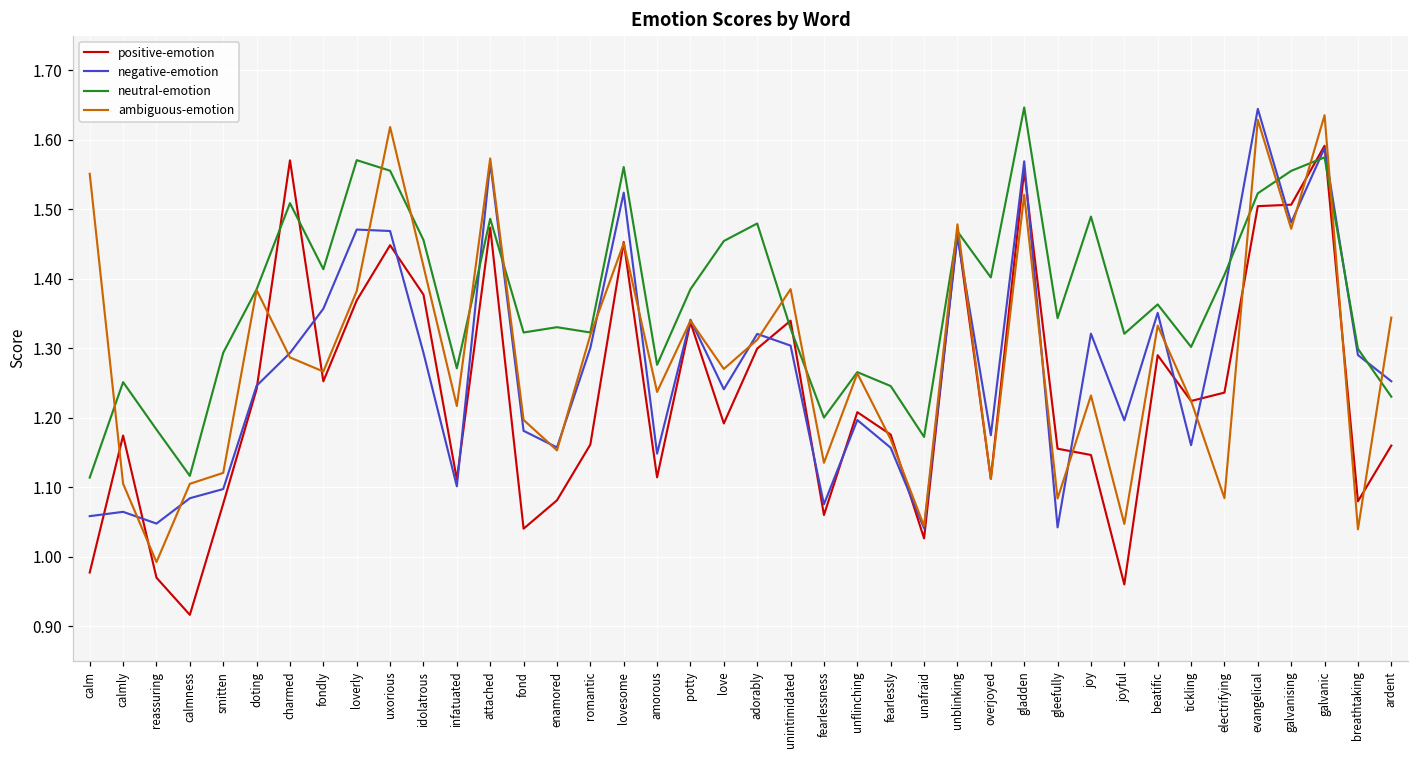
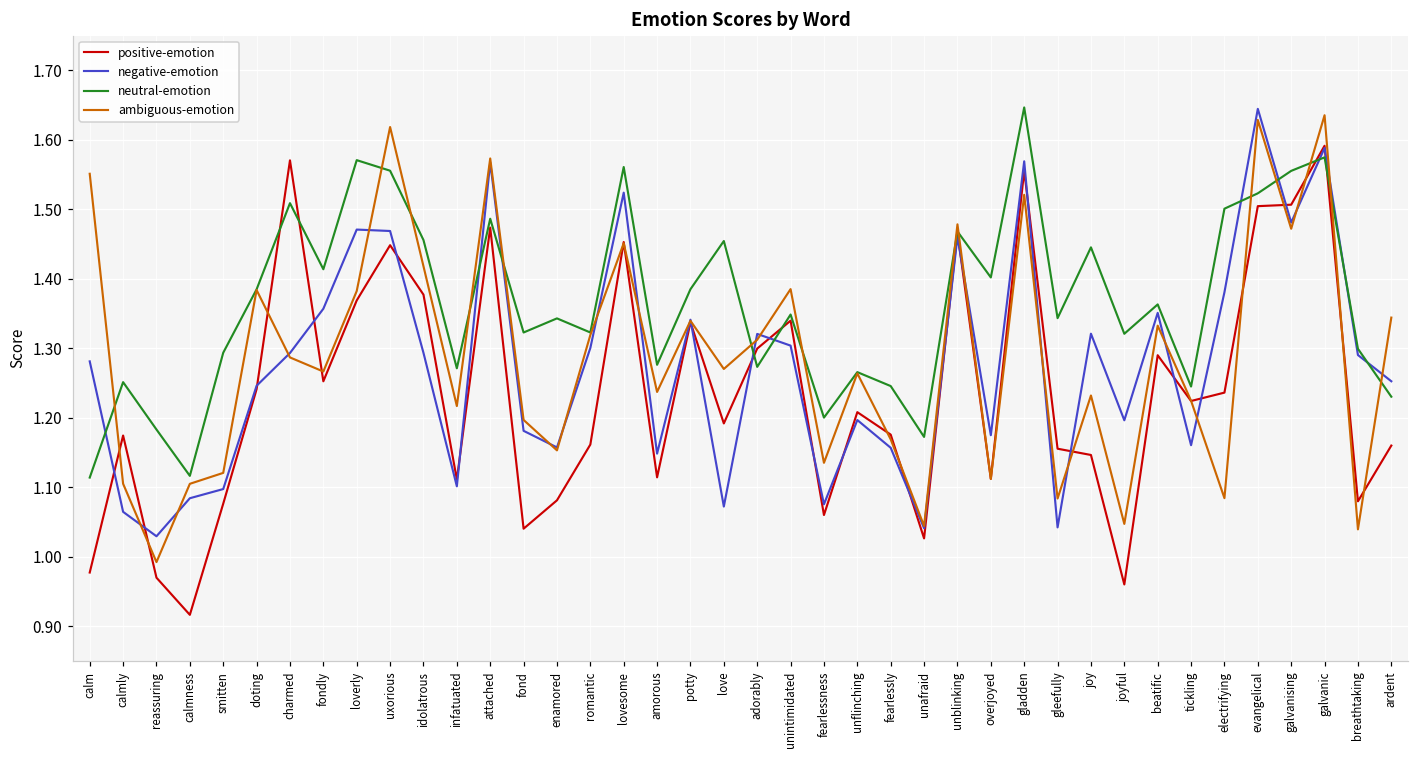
  {
    "positive-emotion": {
      "calm": 0.98,
      "calmly": 1.17,
      "reassuring": 0.97,
      "calmness": 0.92,
      "smitten": 1.08,
      "doting": 1.24,
      "charmed": 1.57,
      "fondly": 1.25,
      "loverly": 1.37,
      "uxorious": 1.45,
      "idolatrous": 1.38,
      "infatuated": 1.11,
      "attached": 1.47,
      "fond": 1.04,
      "enamored": 1.08,
      "romantic": 1.16,
      "amorous": 1.11,
      "love": 1.19,
      "adorably": 1.30,
      "unintimidated": 1.34,
      "fearlessness": 1.06,
      "unflinching": 1.21,
      "fearlessly": 1.18,
      "unafraid": 1.03,
      "gladden": 1.56,
      "gleefully": 1.16,
      "joy": 1.15,
      "joyful": 0.96,
      "beatific": 1.29,
      "electrifying": 1.24,
      "evangelical": 1.50,
      "galvanising": 1.51,
      "breathtaking": 1.08,
      "ardent": 1.16
    },
    "negative-emotion": {
-     "calm": 1.06,
+     "calm": 1.28,
      "calmly": 1.06,
-     "reassuring": 1.05,
+     "reassuring": 1.03,
      "calmness": 1.08,
      "smitten": 1.10,
      "doting": 1.25,
      "charmed": 1.29,
      "fondly": 1.36,
      "loverly": 1.47,
      "uxorious": 1.47,
      "idolatrous": 1.29,
      "infatuated": 1.10,
      "attached": 1.57,
      "fond": 1.18,
      "enamored": 1.16,
      "romantic": 1.30,
      "lovesome": 1.52,
      "amorous": 1.15,
-     "love": 1.24,
+     "love": 1.07,
      "adorably": 1.32,
      "unintimidated": 1.30,
      "fearlessness": 1.08,
      "unflinching": 1.20,
      "fearlessly": 1.16,
      "unblinking": 1.46,
      "overjoyed": 1.17,
      "gladden": 1.57,
      "gleefully": 1.04,
      "joy": 1.32,
      "joyful": 1.20,
      "beatific": 1.35,
      "tickling": 1.16,
      "electrifying": 1.38,
      "evangelical": 1.64,
      "galvanising": 1.48,
      "breathtaking": 1.29,
      "ardent": 1.25
    },
    "neutral-emotion": {
      "calm": 1.11,
      "calmly": 1.25,
      "reassuring": 1.18,
      "calmness": 1.12,
      "smitten": 1.29,
      "charmed": 1.51,
      "fondly": 1.41,
      "loverly": 1.57,
      "uxorious": 1.56,
      "idolatrous": 1.46,
      "infatuated": 1.27,
      "attached": 1.49,
      "fond": 1.32,
-     "enamored": 1.33,
+     "enamored": 1.34,
      "lovesome": 1.56,
      "amorous": 1.28,
      "potty": 1.39,
      "love": 1.45,
-     "adorably": 1.48,
-     "unintimidated": 1.33,
+     "adorably": 1.27,
+     "unintimidated": 1.35,
      "fearlessness": 1.20,
      "fearlessly": 1.25,
      "unafraid": 1.17,
      "overjoyed": 1.40,
      "gladden": 1.65,
      "gleefully": 1.34,
-     "joy": 1.49,
+     "joy": 1.45,
      "joyful": 1.32,
      "beatific": 1.36,
-     "tickling": 1.30,
-     "electrifying": 1.41,
+     "tickling": 1.24,
+     "electrifying": 1.50,
      "evangelical": 1.52,
      "galvanising": 1.56,
      "galvanic": 1.57,
      "breathtaking": 1.30,
      "ardent": 1.23
    },
    "ambiguous-emotion": {
      "calm": 1.55,
      "calmly": 1.11,
      "reassuring": 0.99,
      "calmness": 1.10,
      "smitten": 1.12,
      "charmed": 1.29,
      "fondly": 1.27,
      "loverly": 1.38,
      "uxorious": 1.62,
      "idolatrous": 1.42,
      "infatuated": 1.22,
      "attached": 1.57,
      "fond": 1.20,
      "enamored": 1.15,
      "amorous": 1.24,
      "love": 1.27,
      "adorably": 1.31,
      "unintimidated": 1.39,
      "fearlessness": 1.14,
      "fearlessly": 1.17,
      "unblinking": 1.48,
      "gladden": 1.52,
      "gleefully": 1.08,
      "joy": 1.23,
      "joyful": 1.05,
      "beatific": 1.33,
      "electrifying": 1.08,
      "evangelical": 1.63,
      "galvanising": 1.47,
      "galvanic": 1.64,
      "breathtaking": 1.04,
      "ardent": 1.34
    }
  }
